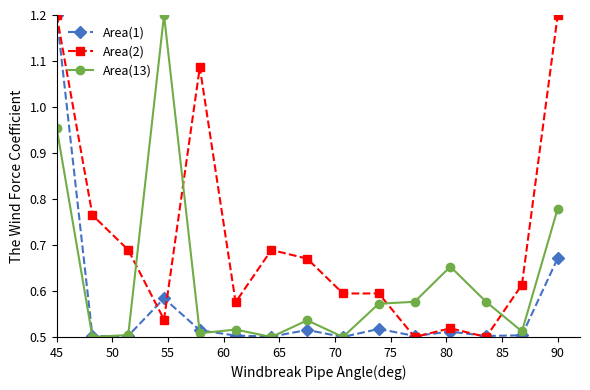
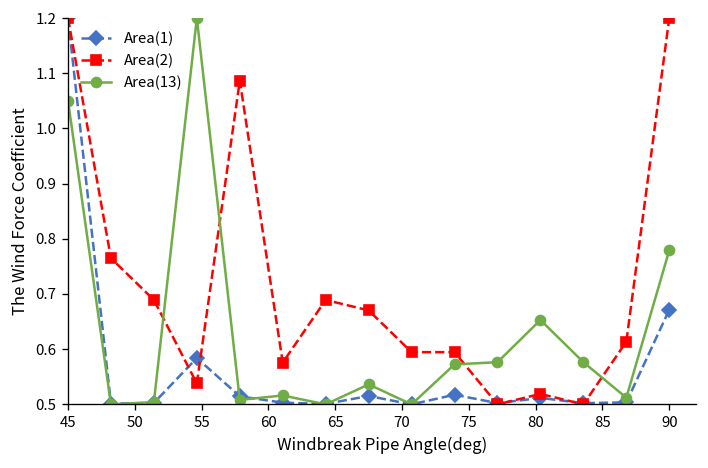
  {
    "Area(1)": {
      "90": 0.67
    },
    "Area(2)": {
      "90": 1.20
    },
    "Area(13)": {
-     "45": 0.95,
+     "45": 1.05,
      "90": 0.78
    }
  }
